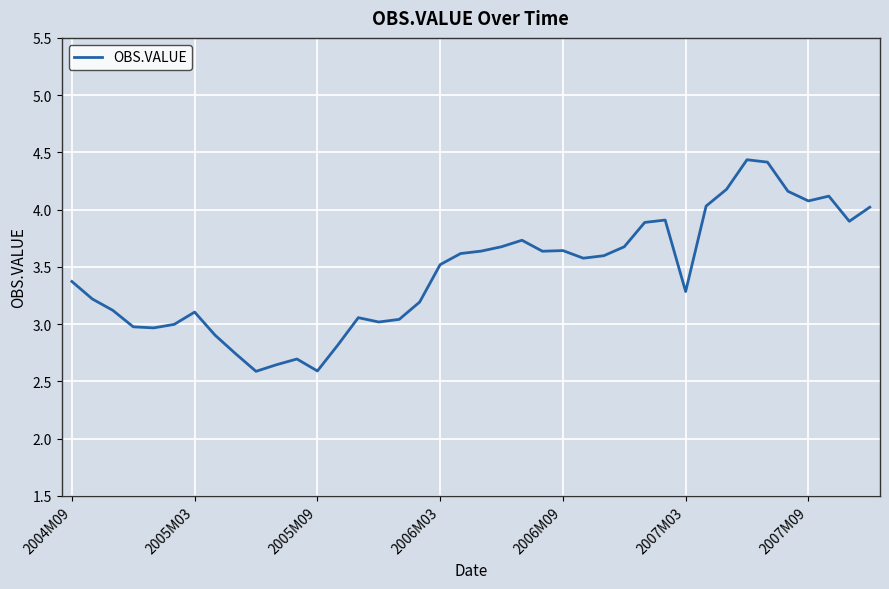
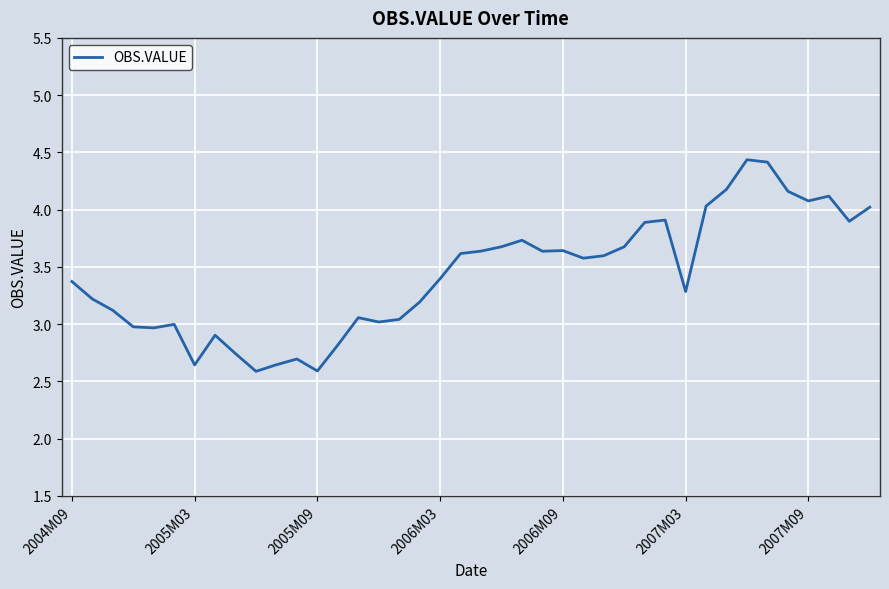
  {
    "2004M09": 3.37,
-   "2005M03": 3.11,
+   "2005M03": 2.64,
    "2005M09": 2.59,
-   "2006M03": 3.52,
+   "2006M03": 3.40,
    "2006M09": 3.64,
    "2007M03": 3.29,
    "2007M09": 4.08
  }
